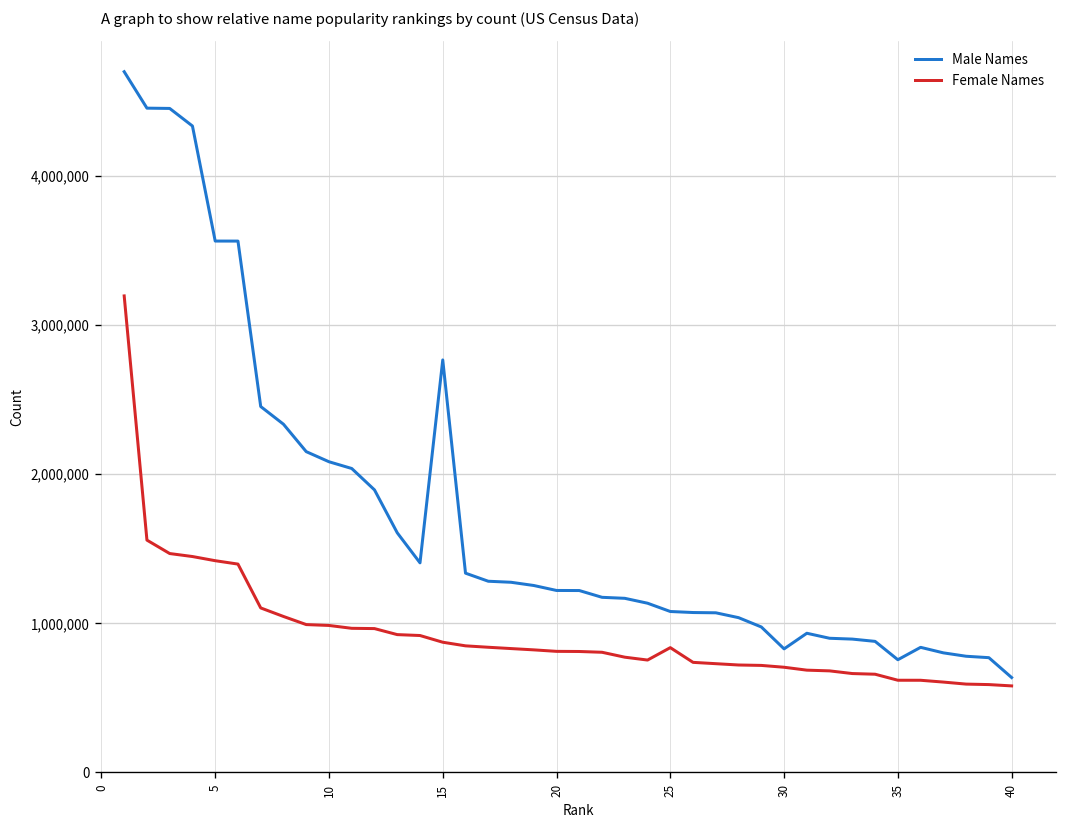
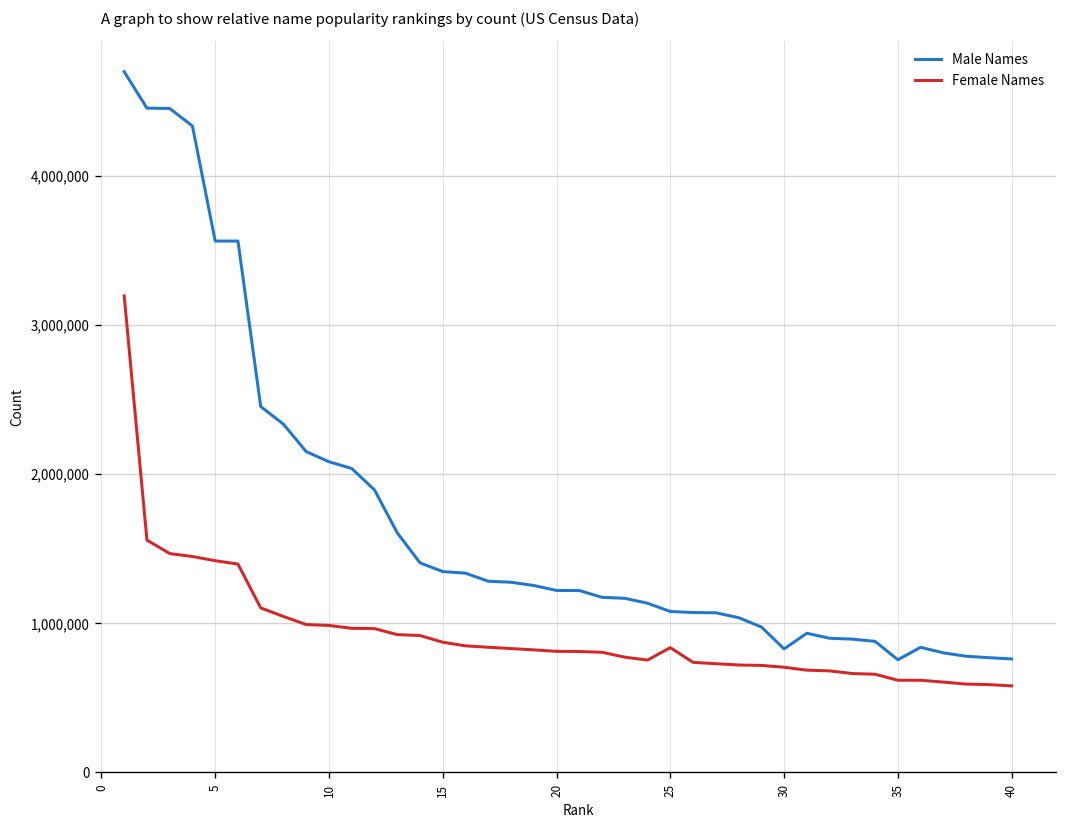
  {
    "Male Names": {
      "5": "3,560,000",
      "10": "2,080,000",
-     "15": "2,770,000",
+     "15": "1,350,000",
      "20": "1,220,000",
      "25": "1,080,000",
      "30": "830,000",
      "35": "760,000",
-     "40": "640,000"
+     "40": "760,000"
    },
    "Female Names": {
      "5": "1,420,000",
      "10": "990,000",
      "15": "870,000",
      "20": "810,000",
      "25": "840,000",
      "30": "710,000",
      "35": "620,000",
      "40": "580,000"
    }
  }
